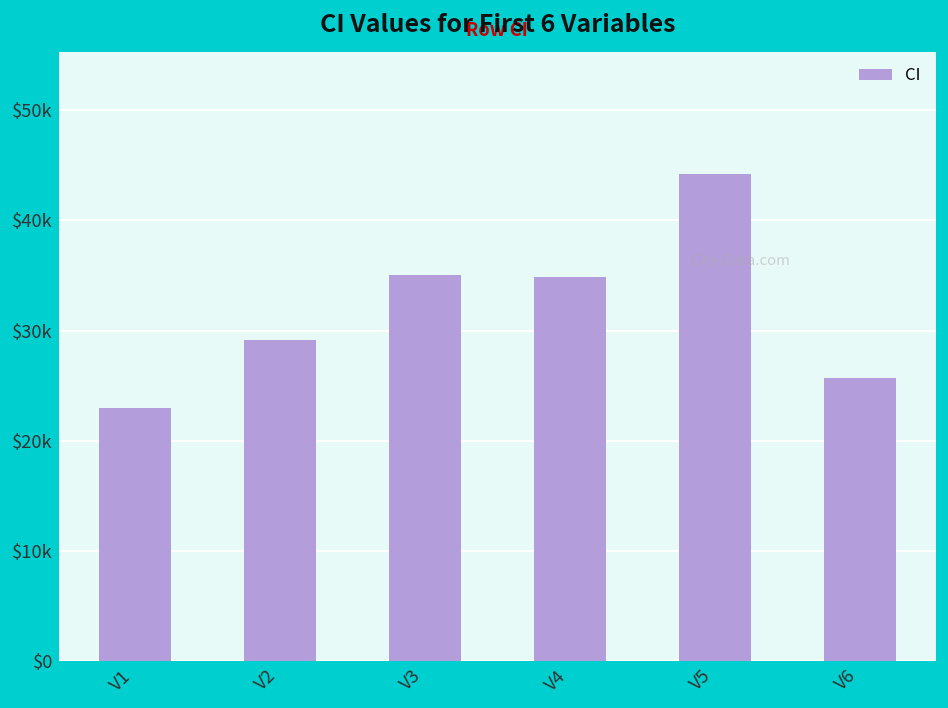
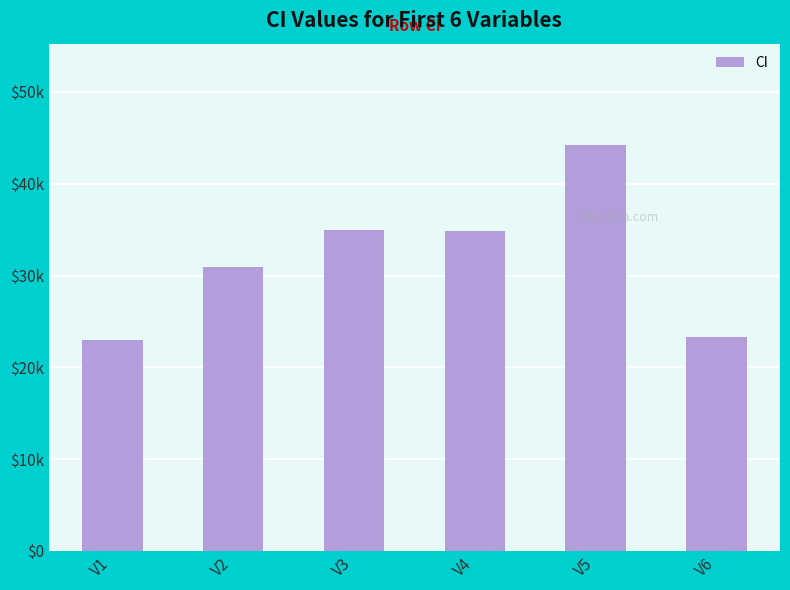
  {
    "V1": "$23000",
-   "V2": "$29000",
+   "V2": "$31000",
    "V3": "$35000",
    "V4": "$35000",
    "V5": "$44000",
-   "V6": "$26000"
+   "V6": "$23000"
  }
